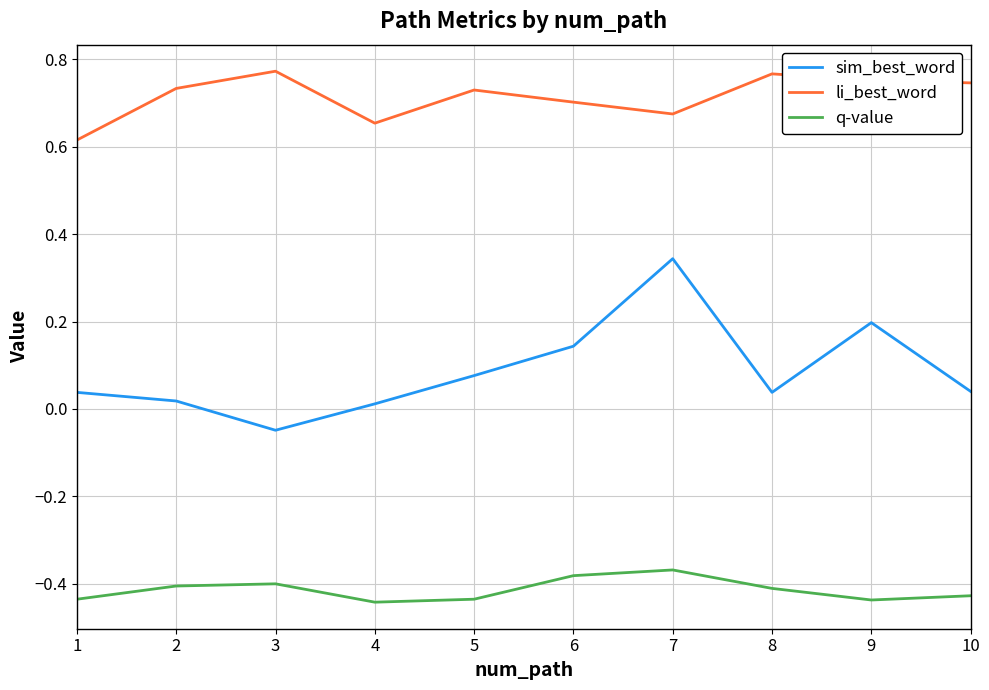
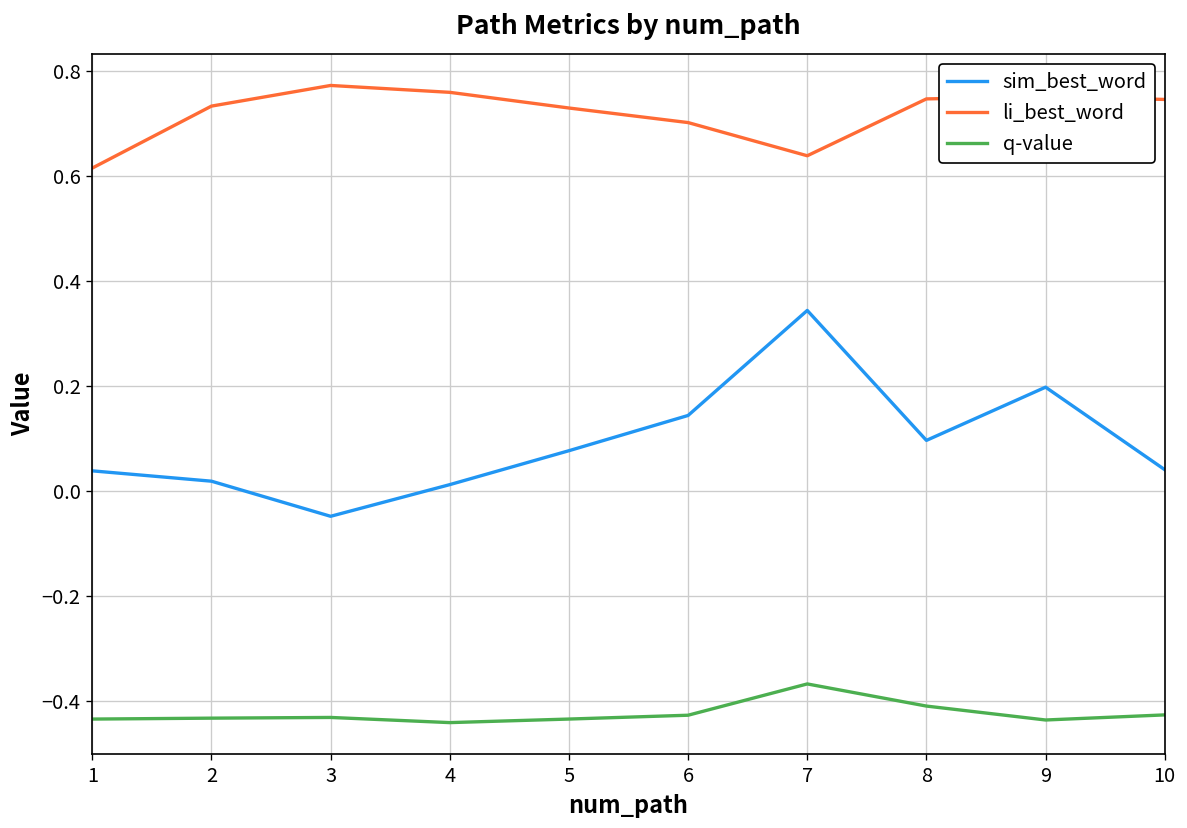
  {
    "sim_best_word": {
      "1": 0.04,
      "2": 0.02,
      "3": -0.05,
      "4": 0.01,
      "5": 0.08,
      "6": 0.14,
      "7": 0.34,
-     "8": 0.04,
+     "8": 0.10,
      "9": 0.20,
      "10": 0.04
    },
    "li_best_word": {
      "1": 0.62,
      "2": 0.73,
      "3": 0.77,
-     "4": 0.65,
+     "4": 0.76,
      "5": 0.73,
      "6": 0.70,
-     "7": 0.67,
-     "8": 0.77,
+     "7": 0.64,
+     "8": 0.75,
      "10": 0.75
    },
    "q-value": {
      "1": -0.44,
-     "2": -0.41,
-     "3": -0.40,
+     "2": -0.43,
+     "3": -0.43,
      "4": -0.44,
      "5": -0.44,
-     "6": -0.38,
+     "6": -0.43,
      "7": -0.37,
      "8": -0.41,
      "9": -0.44,
      "10": -0.43
    }
  }
